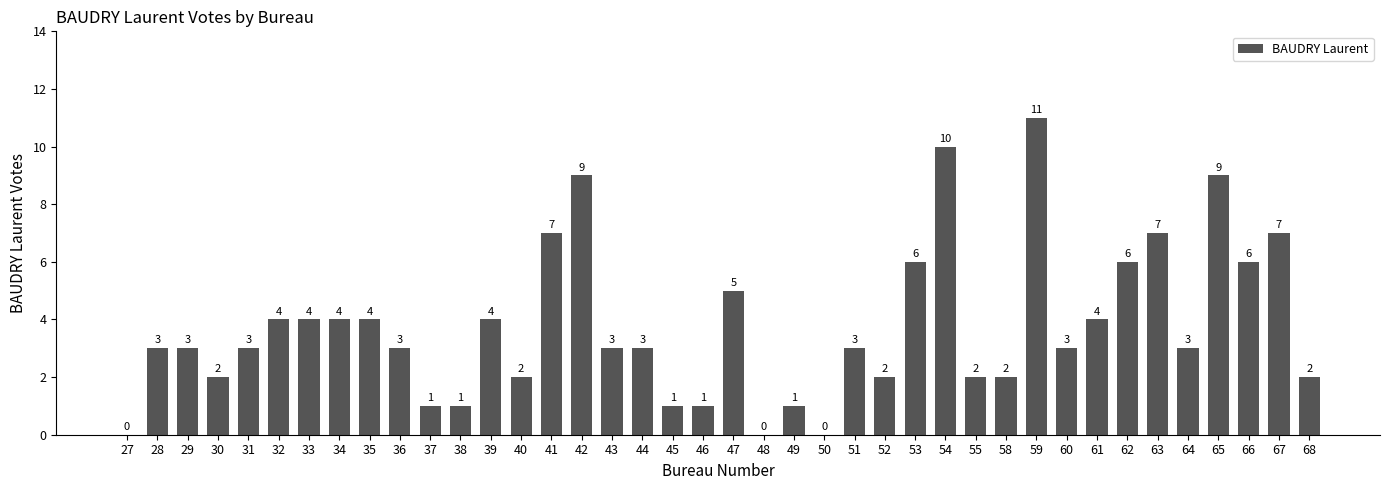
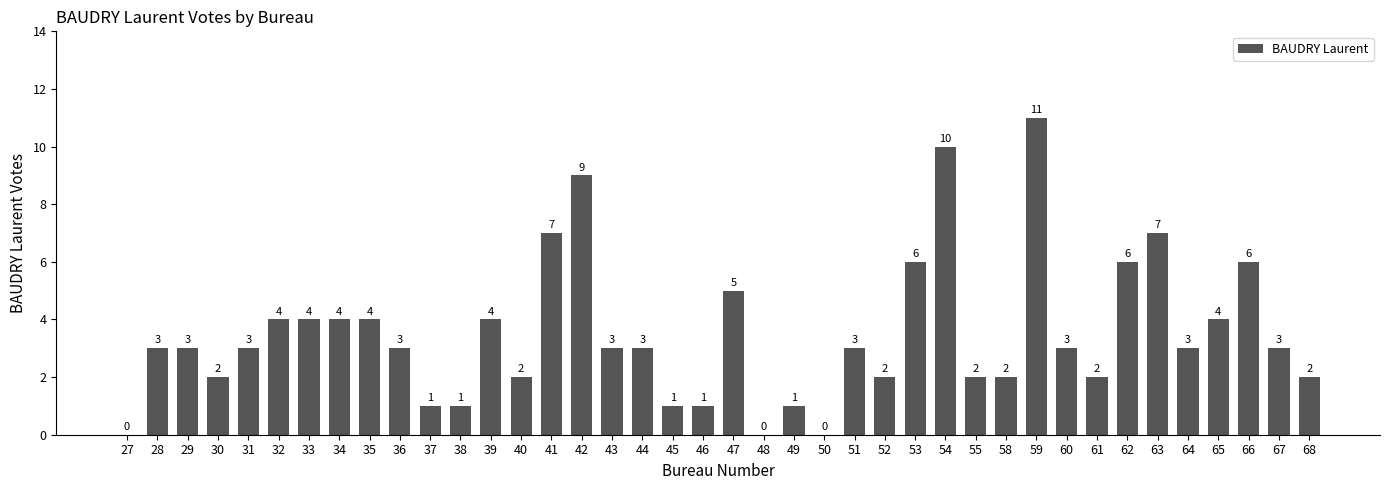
  {
    "27": 0,
    "28": 3,
    "29": 3,
    "30": 2,
    "31": 3,
    "32": 4,
    "33": 4,
    "34": 4,
    "35": 4,
    "36": 3,
    "37": 1,
    "38": 1,
    "39": 4,
    "40": 2,
    "41": 7,
    "42": 9,
    "43": 3,
    "44": 3,
    "45": 1,
    "46": 1,
    "47": 5,
    "48": 0,
    "49": 1,
    "50": 0,
    "51": 3,
    "52": 2,
    "53": 6,
    "54": 10,
    "55": 2,
    "58": 2,
    "59": 11,
    "60": 3,
-   "61": 4,
+   "61": 2,
    "62": 6,
    "63": 7,
    "64": 3,
-   "65": 9,
+   "65": 4,
    "66": 6,
-   "67": 7,
+   "67": 3,
    "68": 2
  }
